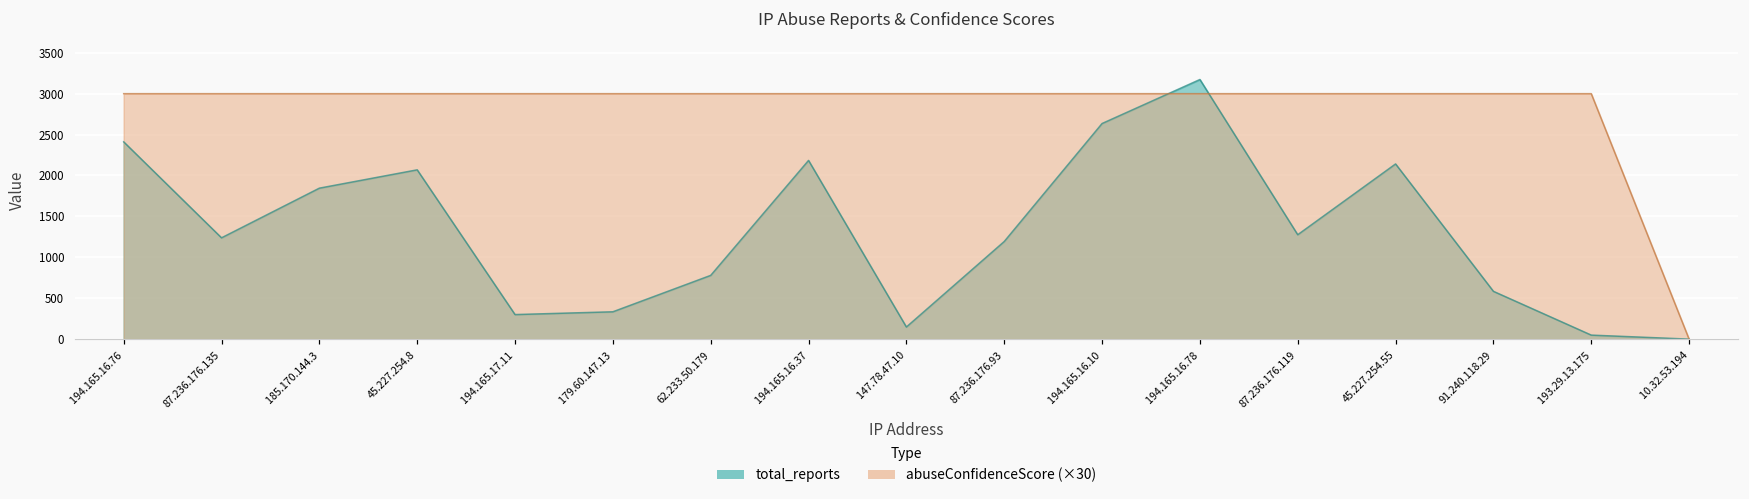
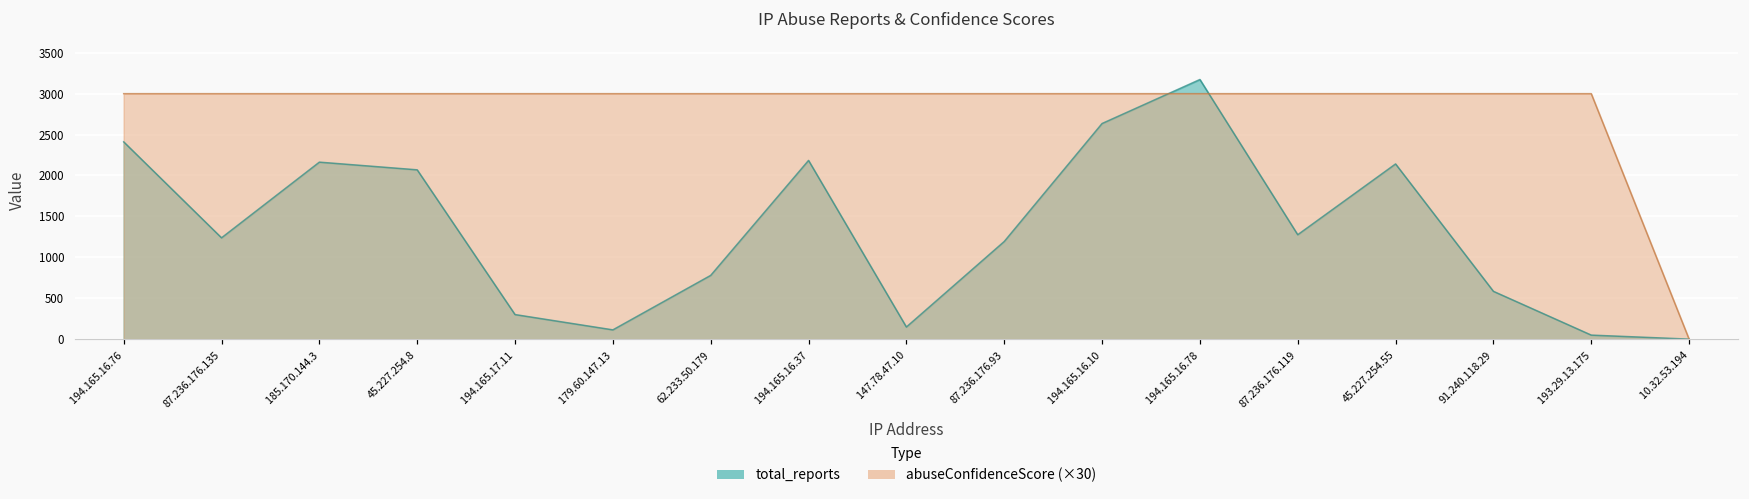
  {
    "total_reports": {
      "194.165.16.76": 2400,
      "87.236.176.135": 1200,
-     "185.170.144.3": 1800,
+     "185.170.144.3": 2200,
      "45.227.254.8": 2100,
      "194.165.17.11": 300,
-     "179.60.147.13": 300,
+     "179.60.147.13": 100,
      "62.233.50.179": 800,
      "194.165.16.37": 2200,
      "147.78.47.10": 100,
      "87.236.176.93": 1200,
      "194.165.16.10": 2600,
      "194.165.16.78": 3200,
      "87.236.176.119": 1300,
      "45.227.254.55": 2100,
      "91.240.118.29": 600,
      "193.29.13.175": 0
    },
    "abuseConfidenceScore (×30)": {
      "194.165.16.76": 3000,
      "87.236.176.135": 3000,
      "185.170.144.3": 3000,
      "45.227.254.8": 3000,
      "194.165.17.11": 3000,
      "179.60.147.13": 3000,
      "62.233.50.179": 3000,
      "194.165.16.37": 3000,
      "147.78.47.10": 3000,
      "87.236.176.93": 3000,
      "194.165.16.10": 3000,
      "194.165.16.78": 3000,
      "87.236.176.119": 3000,
      "45.227.254.55": 3000,
      "91.240.118.29": 3000,
      "193.29.13.175": 3000
    }
  }
